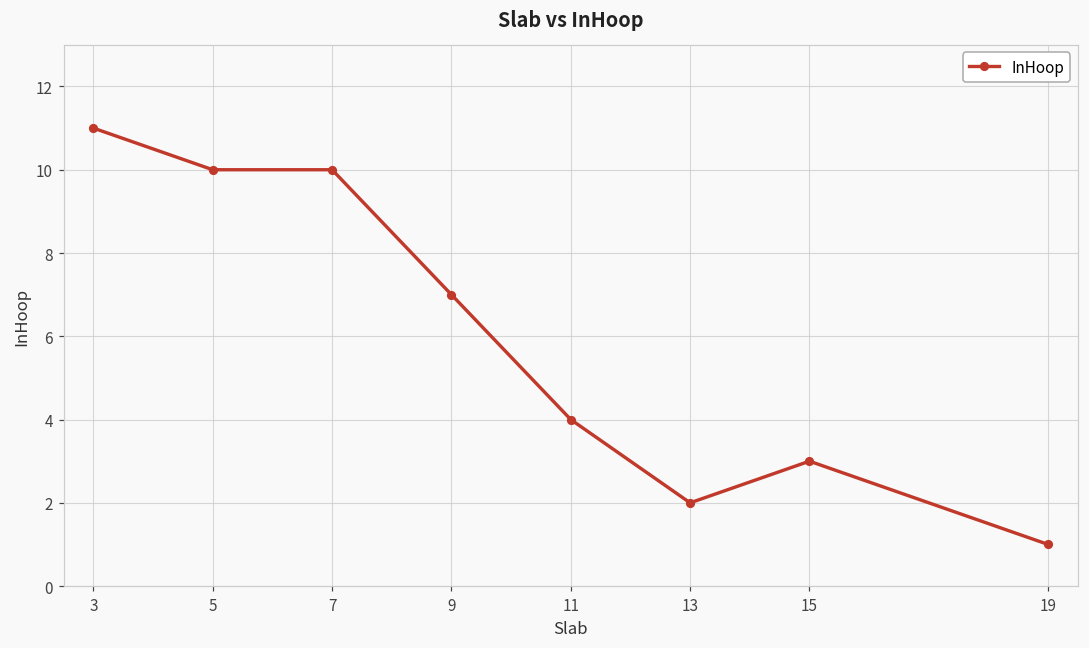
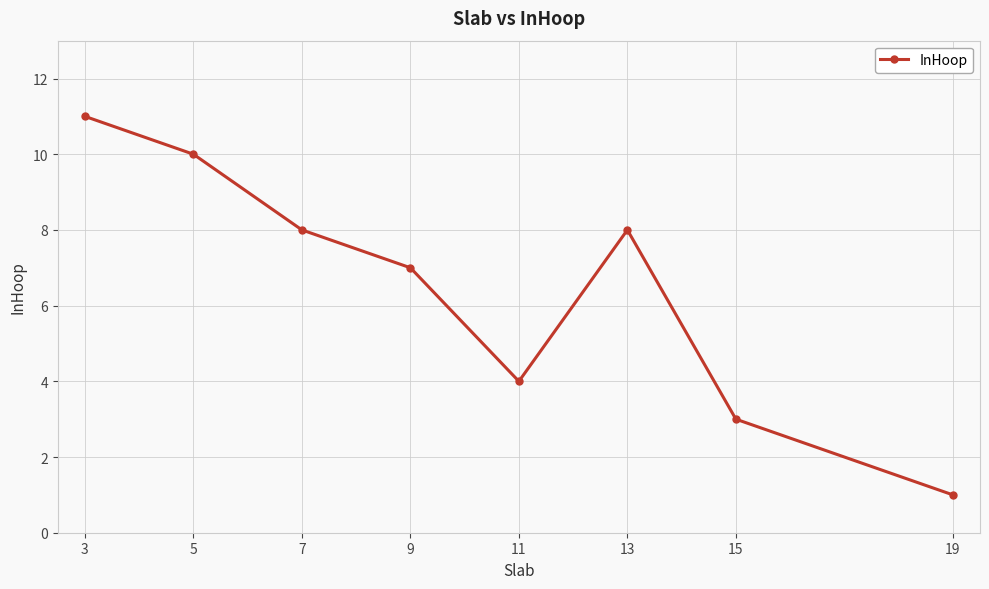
  {
    "3": 11,
    "5": 10,
-   "7": 10,
+   "7": 8,
    "9": 7,
    "11": 4,
-   "13": 2,
+   "13": 8,
    "15": 3,
    "19": 1
  }
